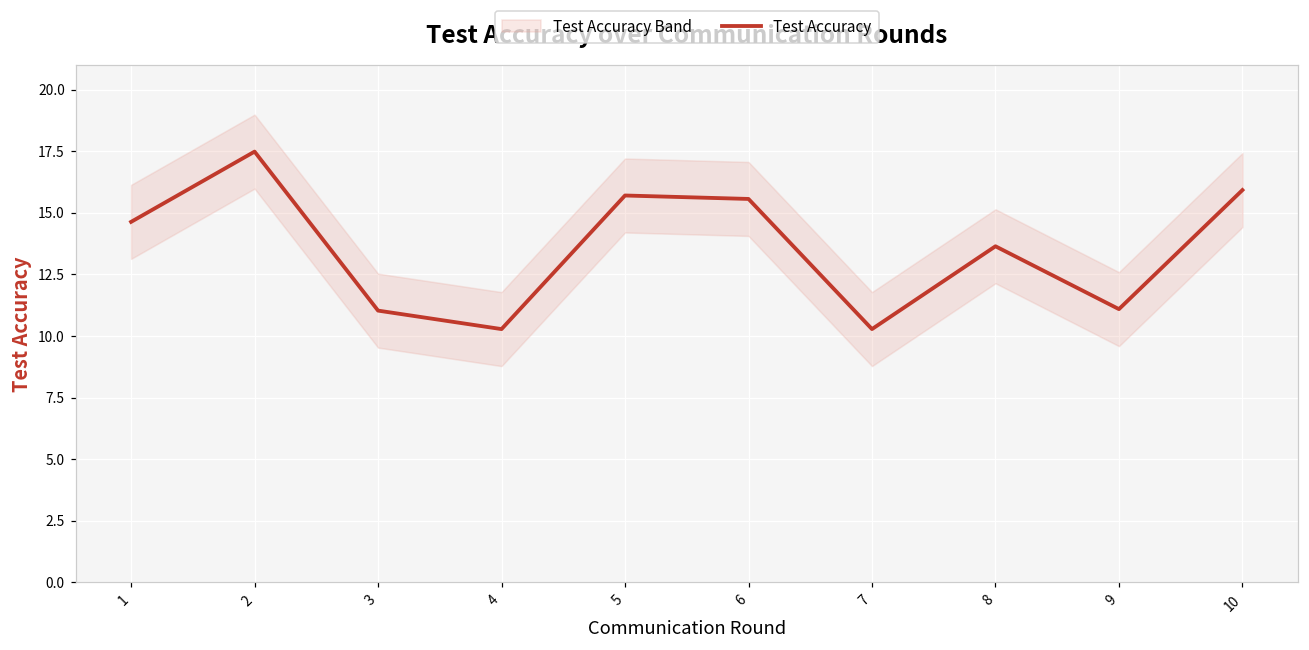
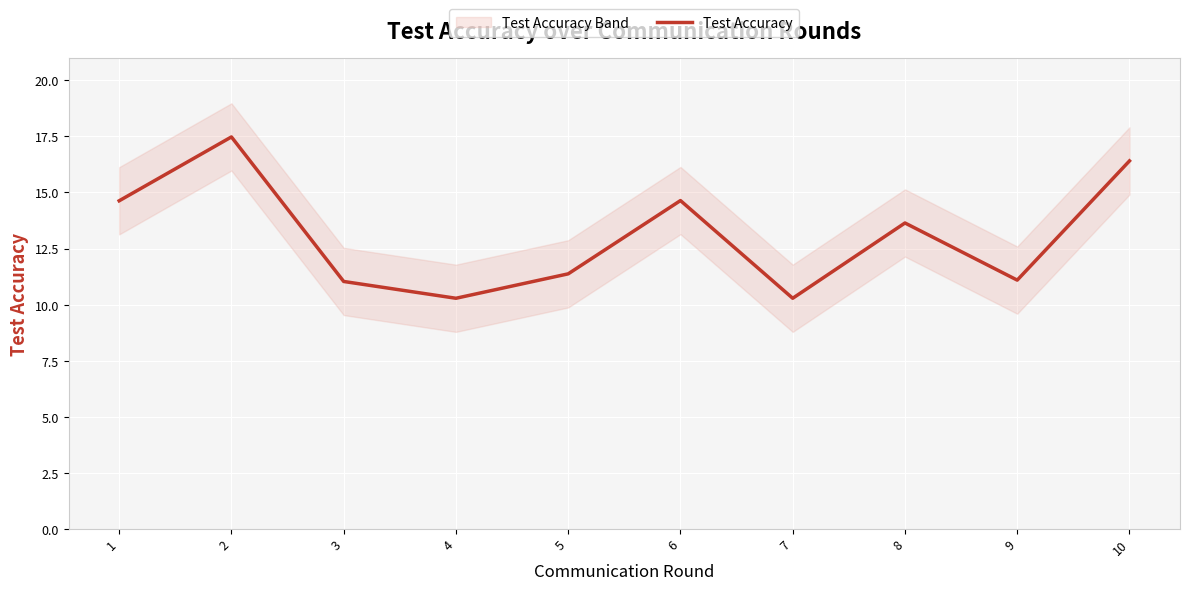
  {
    "Test Accuracy": {
      "1": 14.6,
      "2": 17.5,
      "3": 11.0,
      "4": 10.3,
-     "5": 15.7,
-     "6": 15.6,
+     "5": 11.4,
+     "6": 14.6,
      "7": 10.3,
      "8": 13.6,
      "9": 11.1,
-     "10": 15.9
+     "10": 16.4
    }
  }
